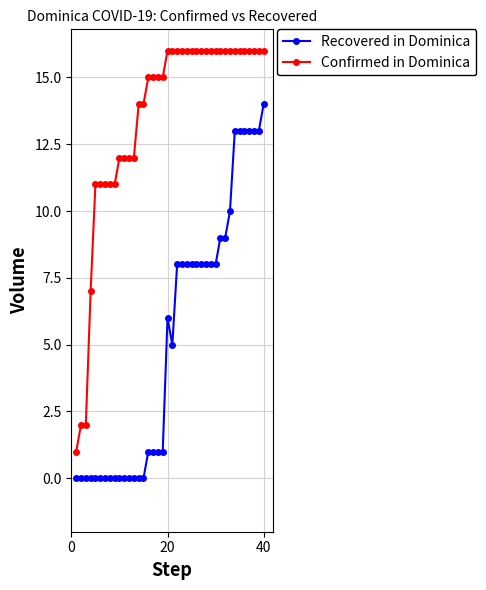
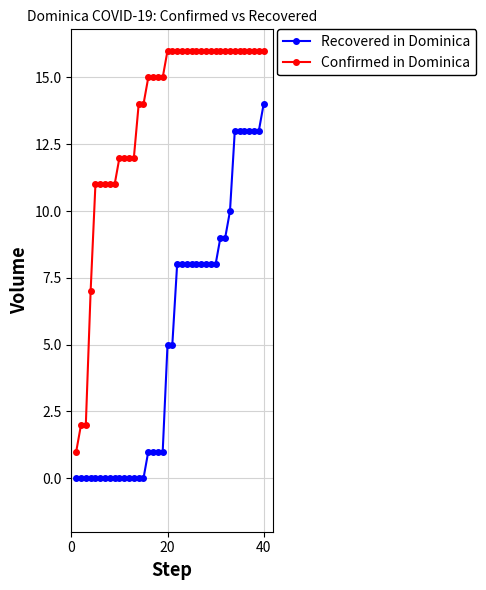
  {
    "Recovered in Dominica": {
-     "20": 6,
+     "20": 5,
      "40": 14
    },
    "Confirmed in Dominica": {
      "20": 16,
      "40": 16
    }
  }
